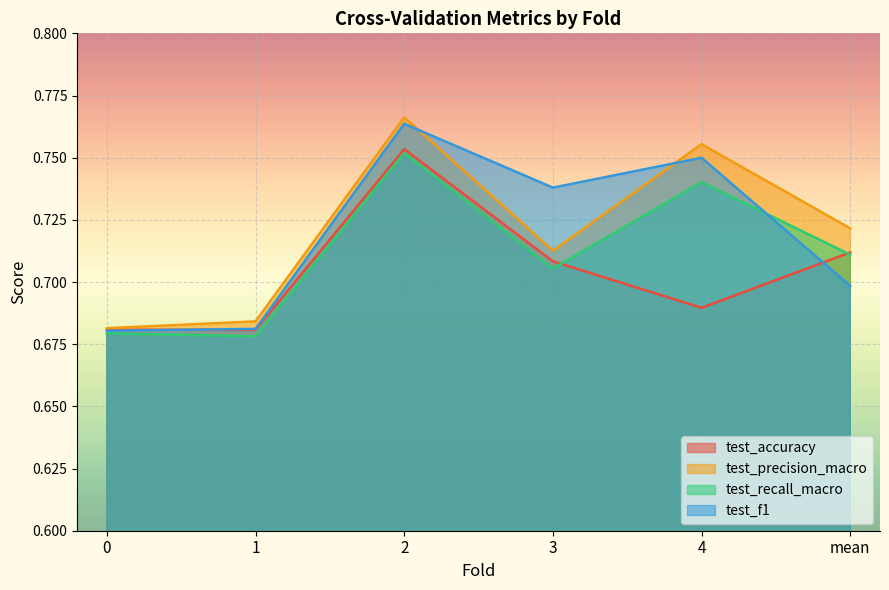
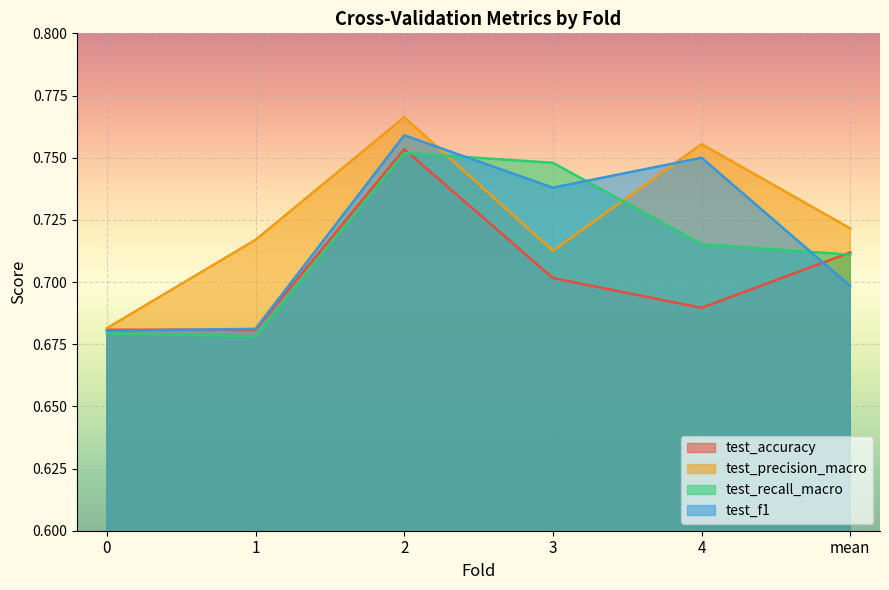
  {
    "test_accuracy": {
      "2": 0.753,
-     "3": 0.708,
+     "3": 0.702,
      "4": 0.690
    },
    "test_precision_macro": {
-     "1": 0.684,
+     "1": 0.717,
      "2": 0.766,
      "3": 0.713,
      "4": 0.755,
      "mean": 0.722
    },
    "test_recall_macro": {
      "0": 0.679,
      "1": 0.678,
      "2": 0.752,
-     "3": 0.705,
-     "4": 0.740
+     "3": 0.748,
+     "4": 0.715
    },
    "test_f1": {
-     "2": 0.764,
+     "2": 0.759,
      "3": 0.738,
      "4": 0.750,
      "mean": 0.698
    }
  }
